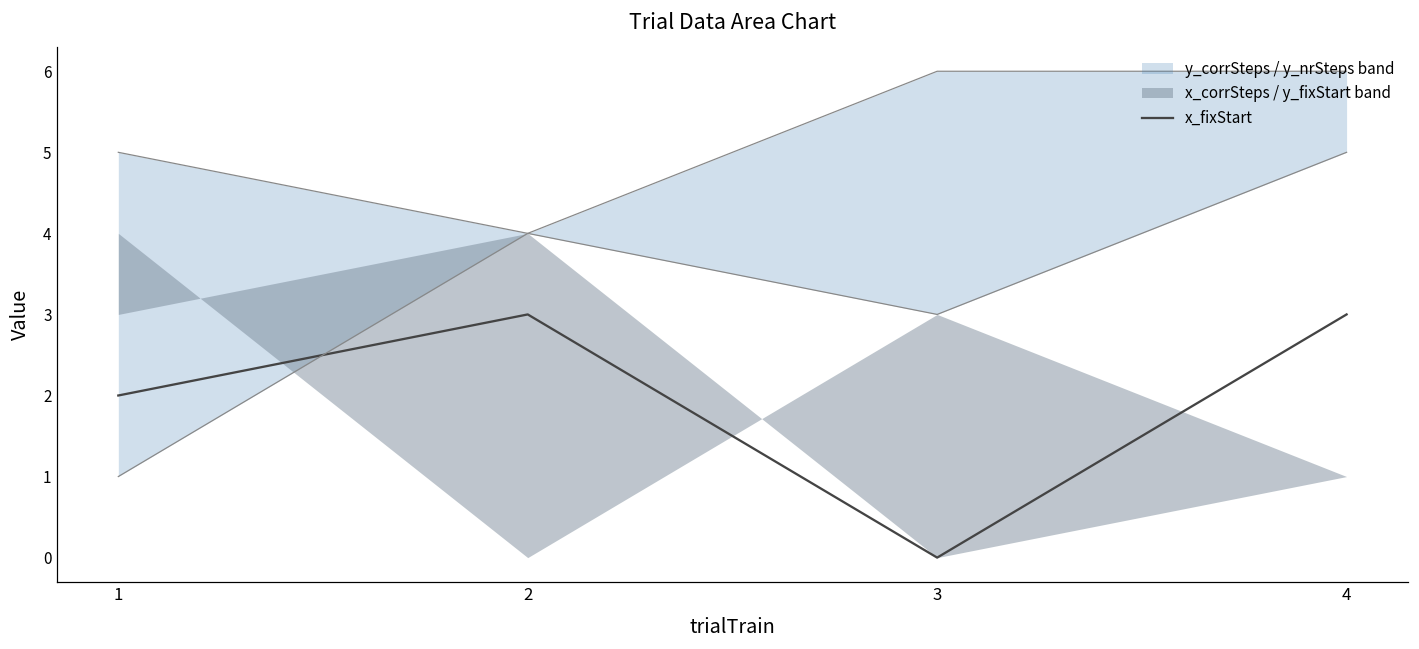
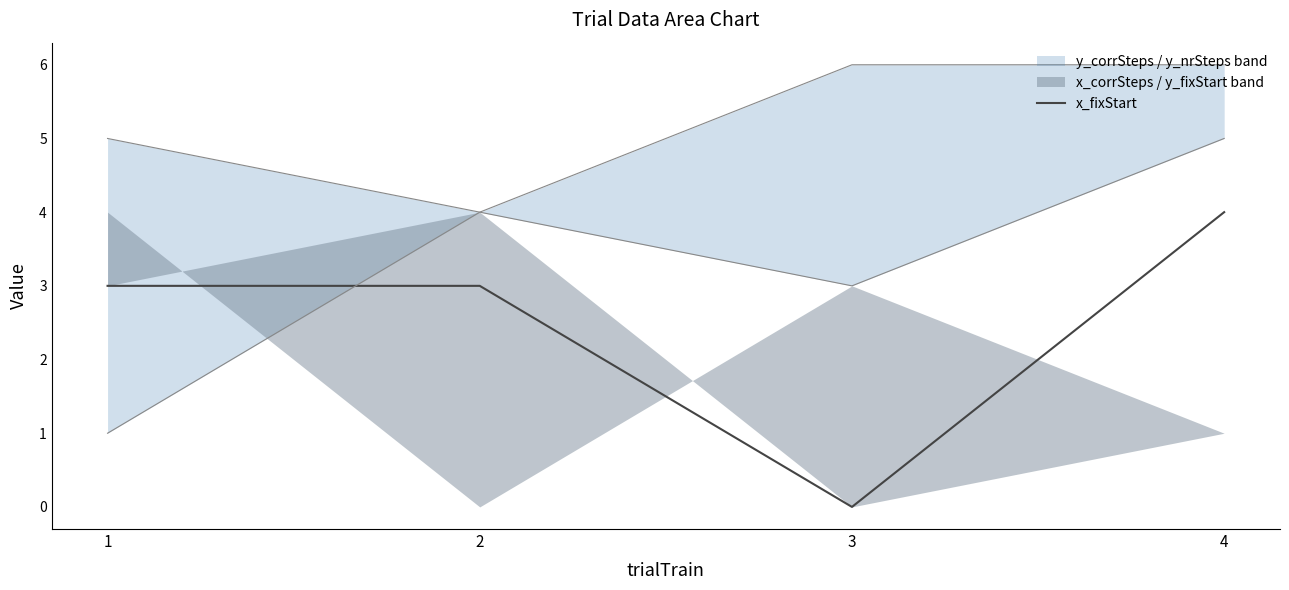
  {
    "x_fixStart": {
-     "1": 2,
+     "1": 3,
      "2": 3,
      "3": 0,
-     "4": 3
+     "4": 4
    }
  }
